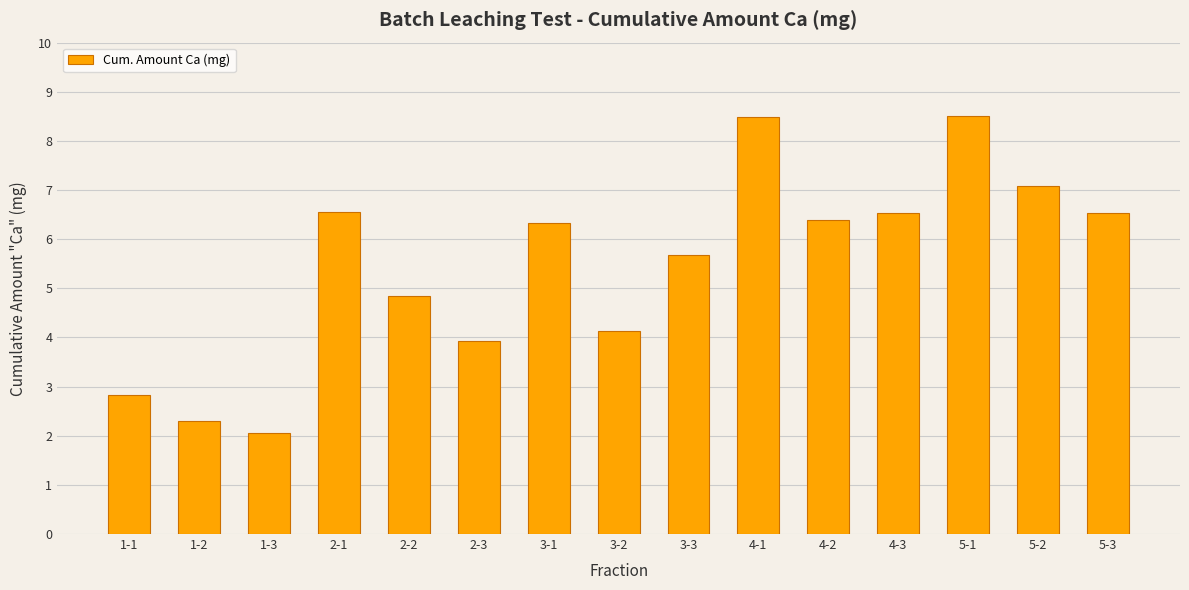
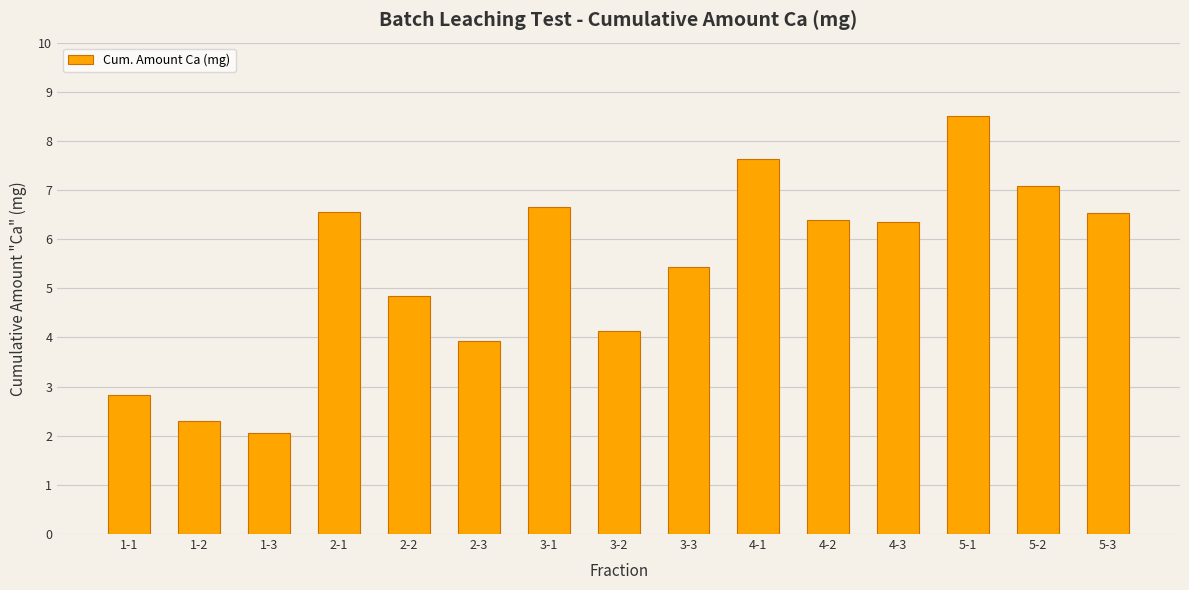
  {
    "1-1": 2.8,
    "1-2": 2.3,
    "1-3": 2.0,
    "2-1": 6.6,
    "2-2": 4.8,
    "2-3": 3.9,
-   "3-1": 6.3,
+   "3-1": 6.7,
    "3-2": 4.1,
-   "3-3": 5.7,
-   "4-1": 8.5,
+   "3-3": 5.4,
+   "4-1": 7.6,
    "4-2": 6.4,
-   "4-3": 6.5,
+   "4-3": 6.4,
    "5-1": 8.5,
    "5-2": 7.1,
    "5-3": 6.5
  }
